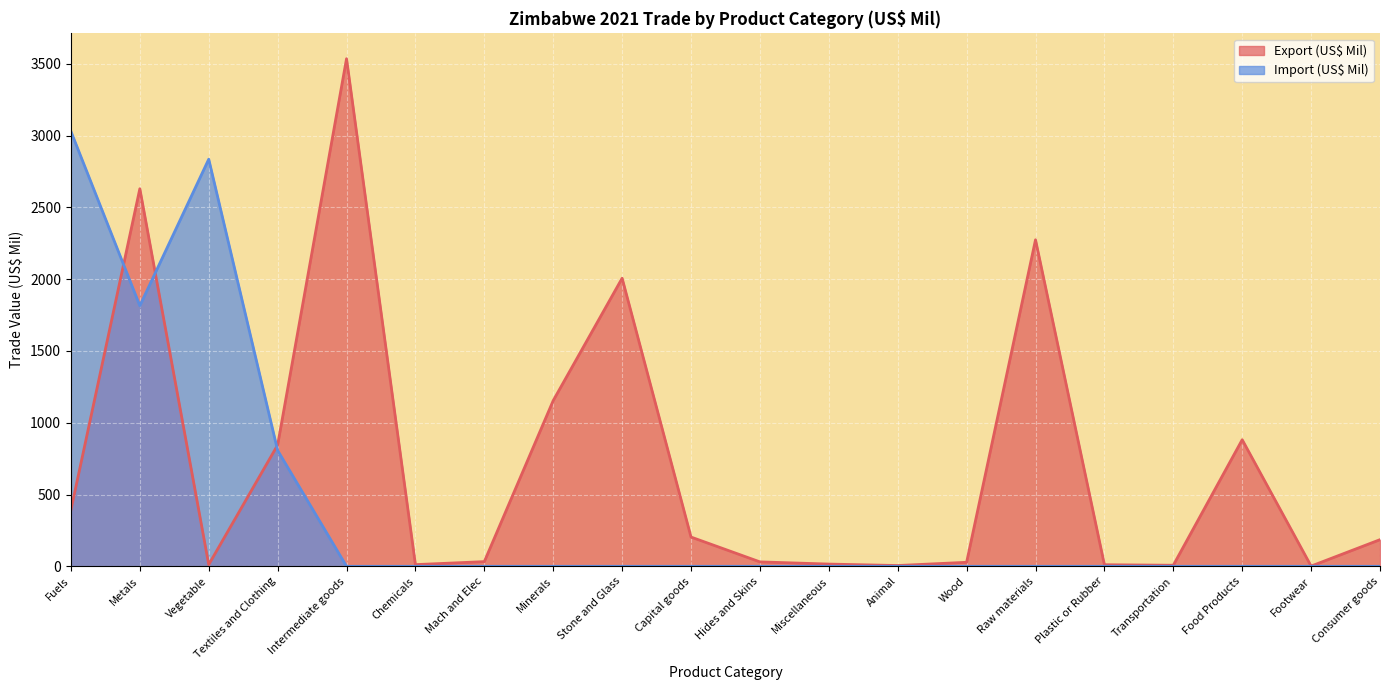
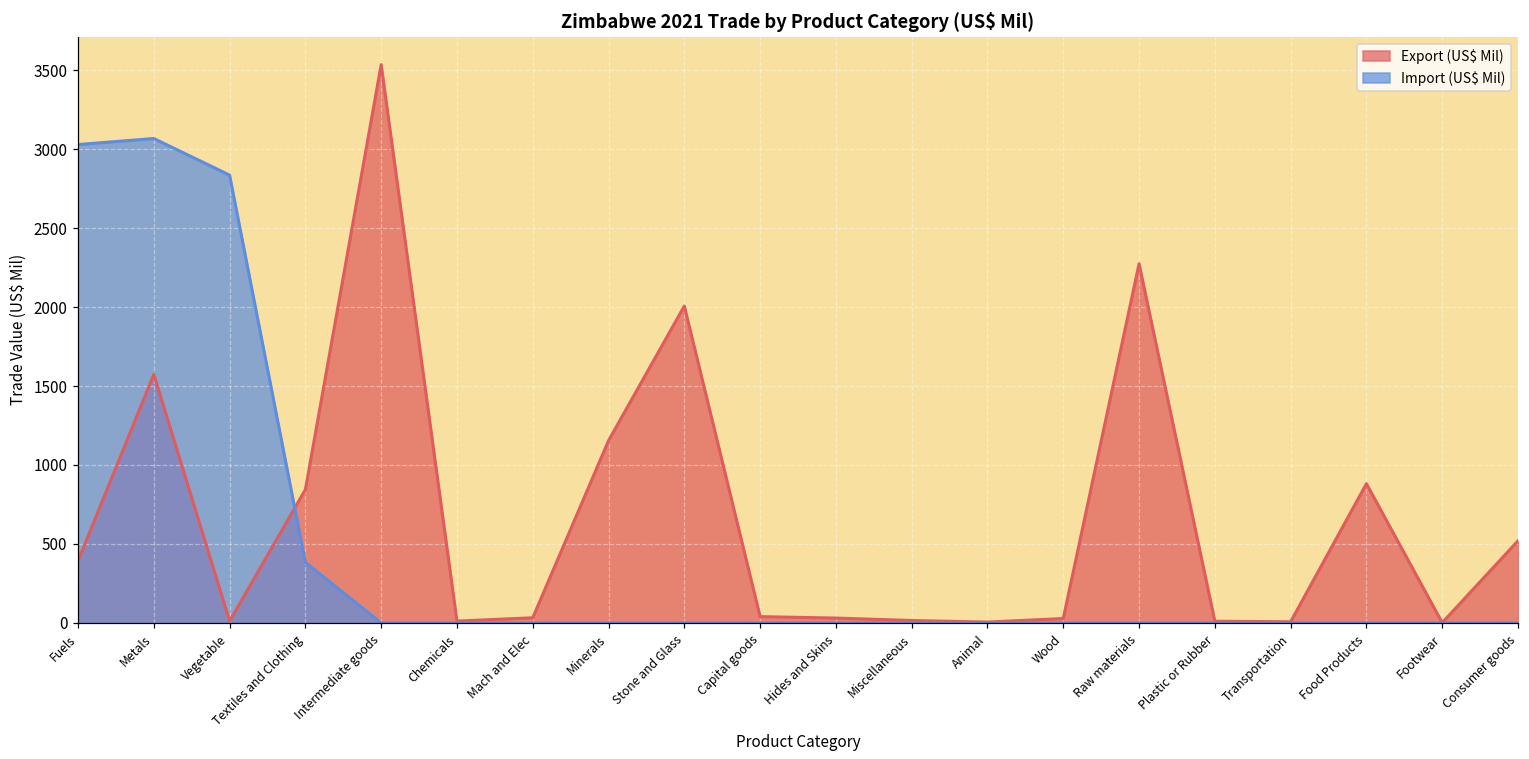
  {
    "Export (US$ Mil)": {
      "Fuels": 390,
-     "Metals": 2630,
+     "Metals": 1570,
      "Vegetable": 10,
      "Textiles and Clothing": 840,
      "Intermediate goods": 3540,
      "Mach and Elec": 30,
      "Minerals": 1150,
      "Stone and Glass": 2010,
-     "Capital goods": 200,
+     "Capital goods": 40,
      "Hides and Skins": 30,
      "Wood": 30,
      "Raw materials": 2270,
      "Food Products": 880,
-     "Consumer goods": 190
+     "Consumer goods": 520
    },
    "Import (US$ Mil)": {
      "Fuels": 3030,
-     "Metals": 1810,
+     "Metals": 3070,
      "Vegetable": 2840,
-     "Textiles and Clothing": 810,
+     "Textiles and Clothing": 380,
      "Intermediate goods": 0,
      "Mach and Elec": 0,
      "Minerals": 0,
      "Stone and Glass": 0,
      "Capital goods": 0,
      "Hides and Skins": 0,
      "Wood": 0,
      "Raw materials": 0,
      "Food Products": 0,
      "Consumer goods": 0
    }
  }
